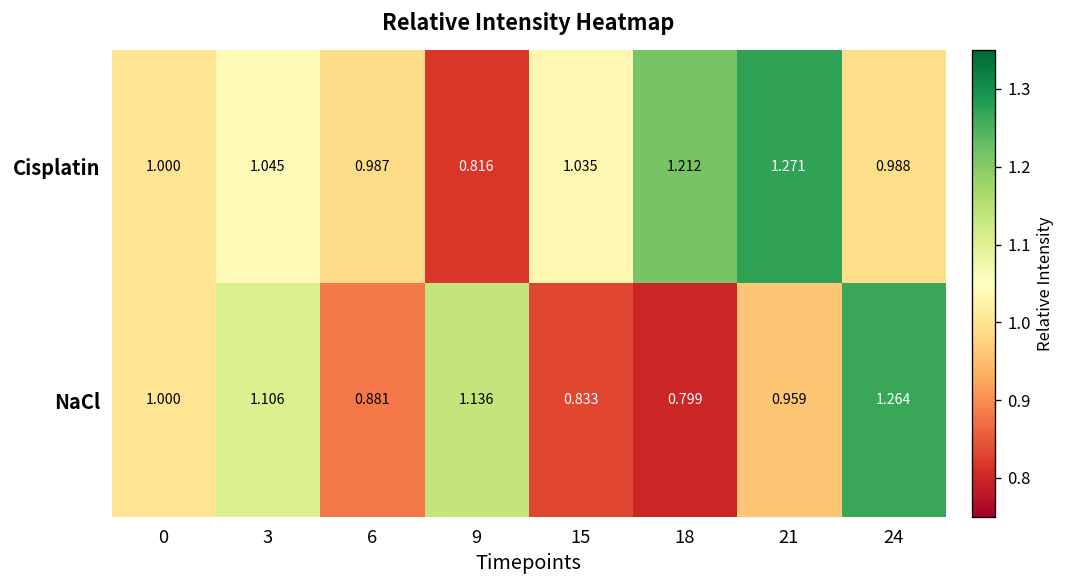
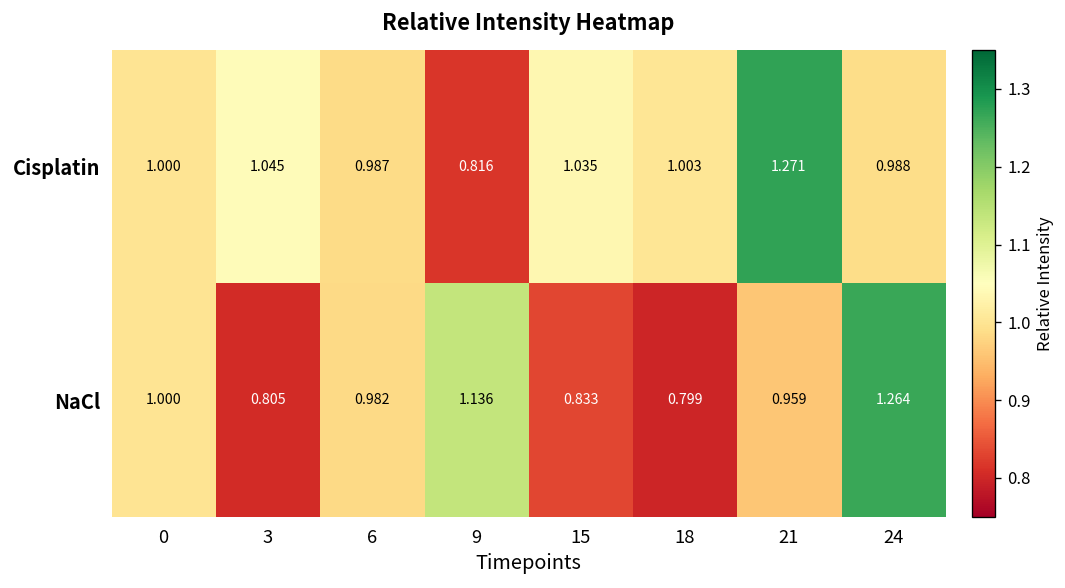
  {
    "Cisplatin": {
      "0": 1.000,
      "3": 1.045,
      "6": 0.987,
      "9": 0.816,
      "15": 1.035,
-     "18": 1.212,
+     "18": 1.003,
      "21": 1.271,
      "24": 0.988
    },
    "NaCl": {
      "0": 1.000,
-     "3": 1.106,
-     "6": 0.881,
+     "3": 0.805,
+     "6": 0.982,
      "9": 1.136,
      "15": 0.833,
      "18": 0.799,
      "21": 0.959,
      "24": 1.264
    }
  }
